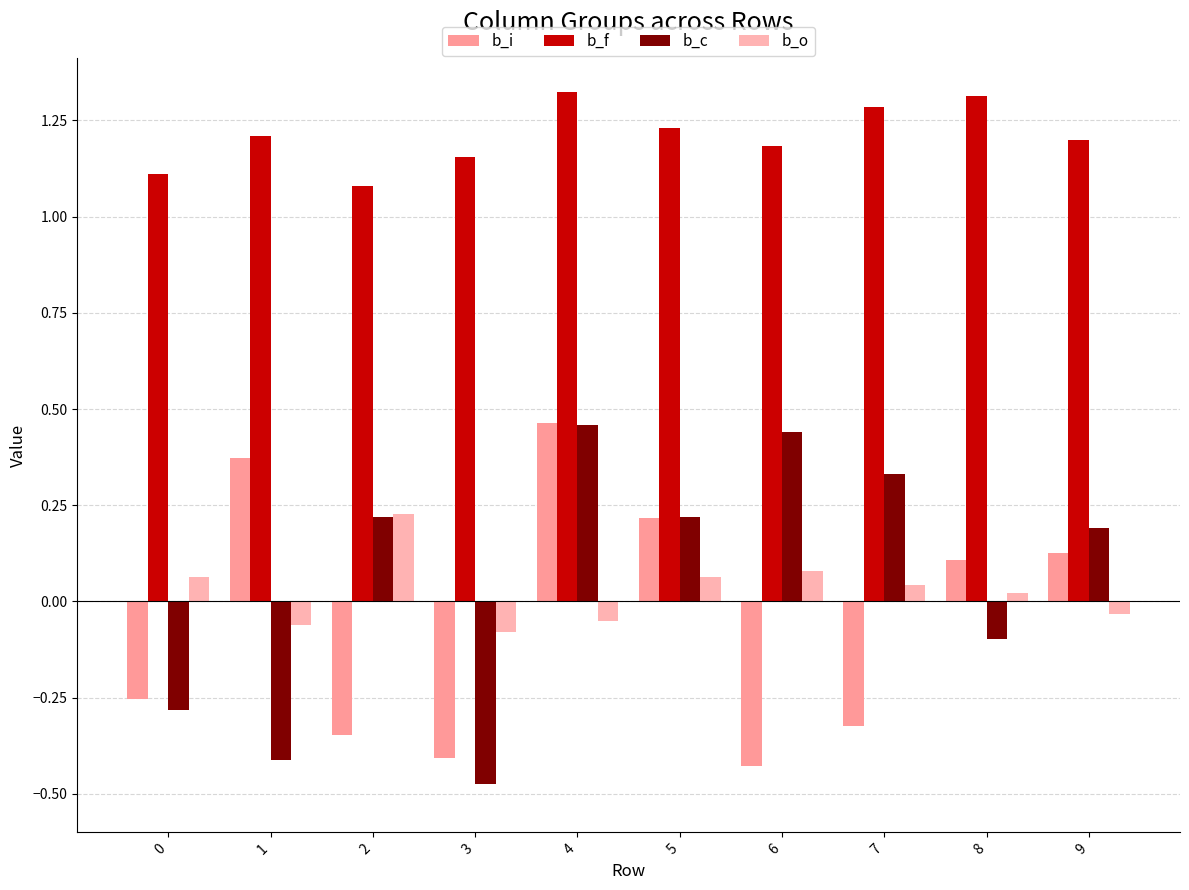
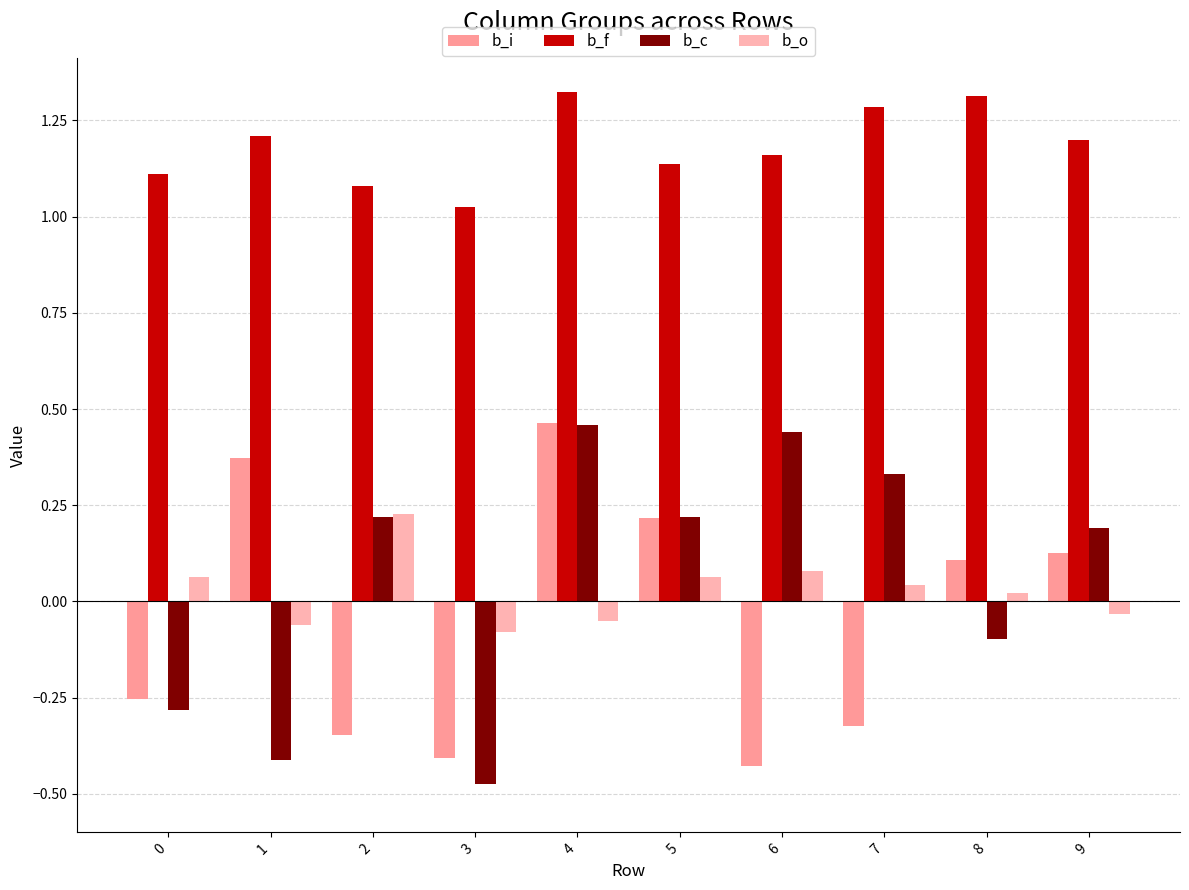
  {
    "b_f": {
      "0": 1.11,
      "1": 1.21,
      "2": 1.08,
-     "3": 1.16,
+     "3": 1.02,
      "4": 1.32,
-     "5": 1.23,
-     "6": 1.18,
+     "5": 1.14,
+     "6": 1.16,
      "7": 1.29,
      "8": 1.31,
      "9": 1.20
    },
    "b_c": {
      "0": -0.28,
      "1": -0.41,
      "2": 0.22,
      "3": -0.47,
      "4": 0.46,
      "5": 0.22,
      "6": 0.44,
      "7": 0.33,
      "8": -0.10,
      "9": 0.19
    }
  }
